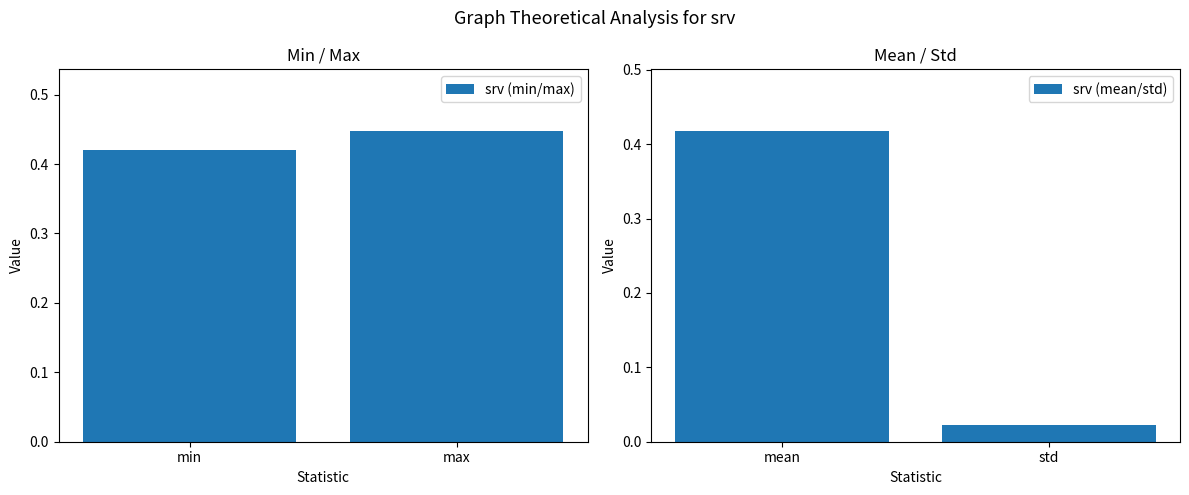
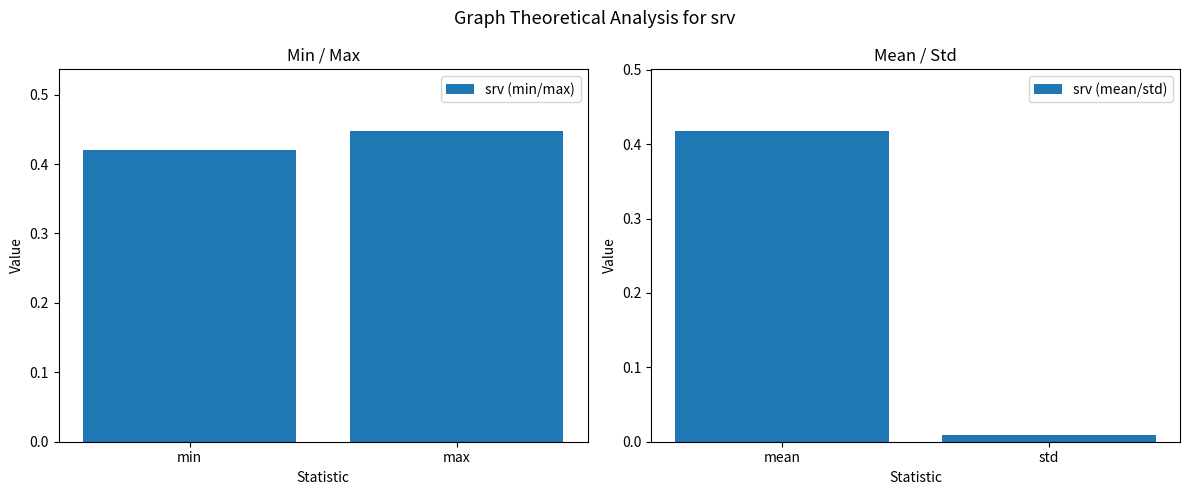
  {
    "Min / Max": {
      "min": 0.42,
      "max": 0.45
    },
    "Mean / Std": {
      "mean": 0.42,
-     "std": 0.02
+     "std": 0.01
    }
  }
